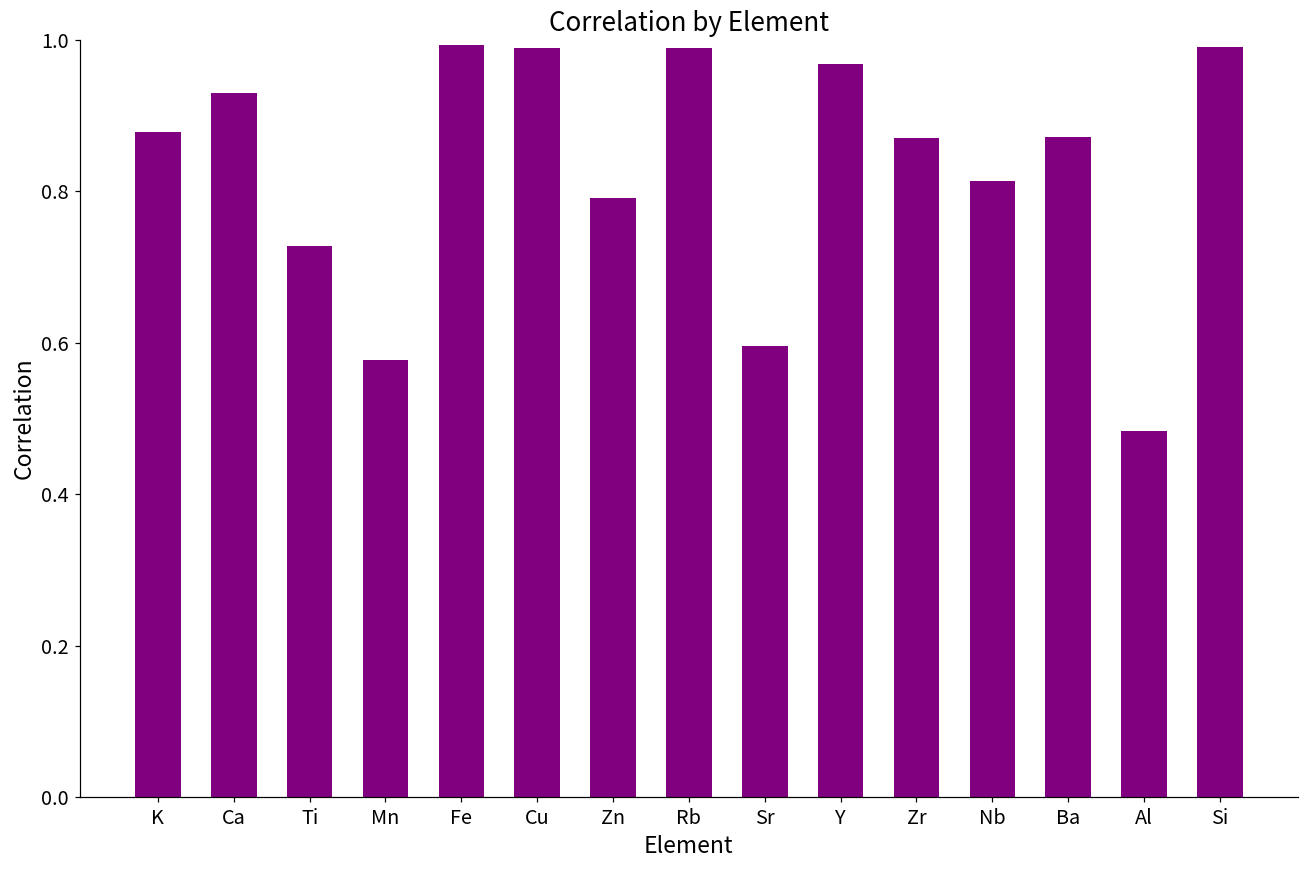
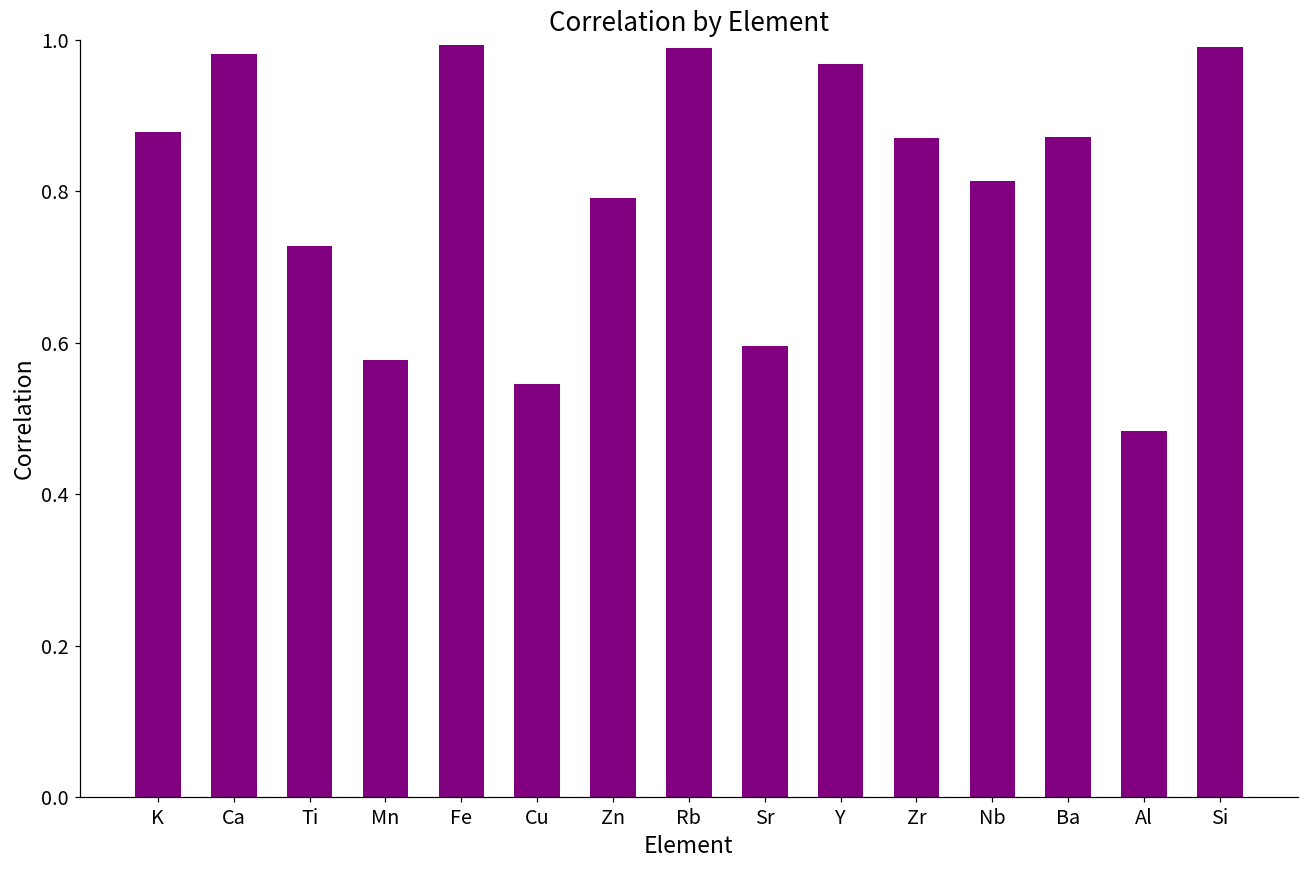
  {
    "K": 0.88,
-   "Ca": 0.93,
+   "Ca": 0.98,
    "Ti": 0.73,
    "Mn": 0.58,
    "Fe": 0.99,
-   "Cu": 0.99,
+   "Cu": 0.55,
    "Zn": 0.79,
    "Rb": 0.99,
    "Sr": 0.60,
    "Y": 0.97,
    "Zr": 0.87,
    "Nb": 0.81,
    "Ba": 0.87,
    "Al": 0.48,
    "Si": 0.99
  }
